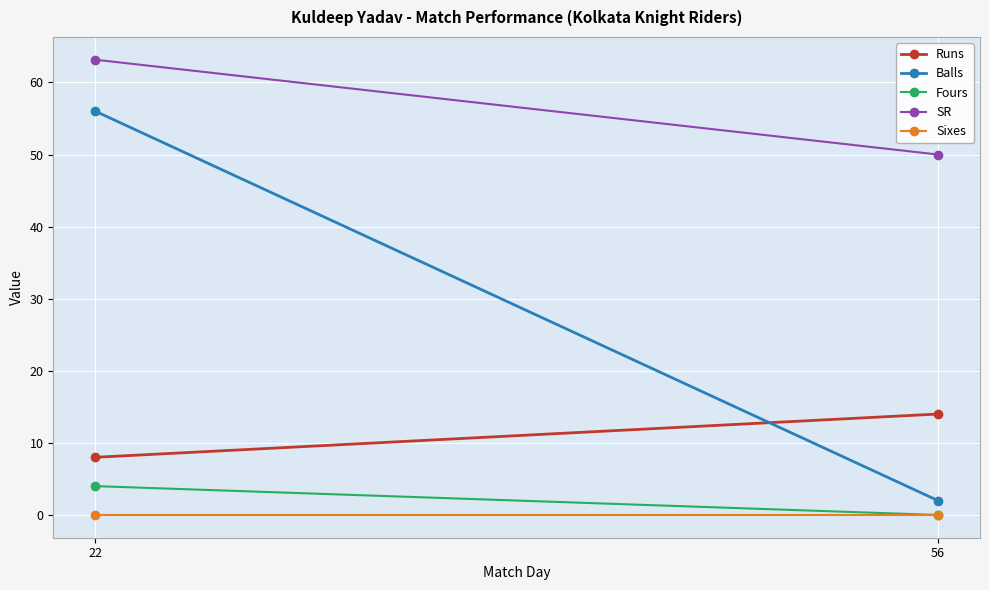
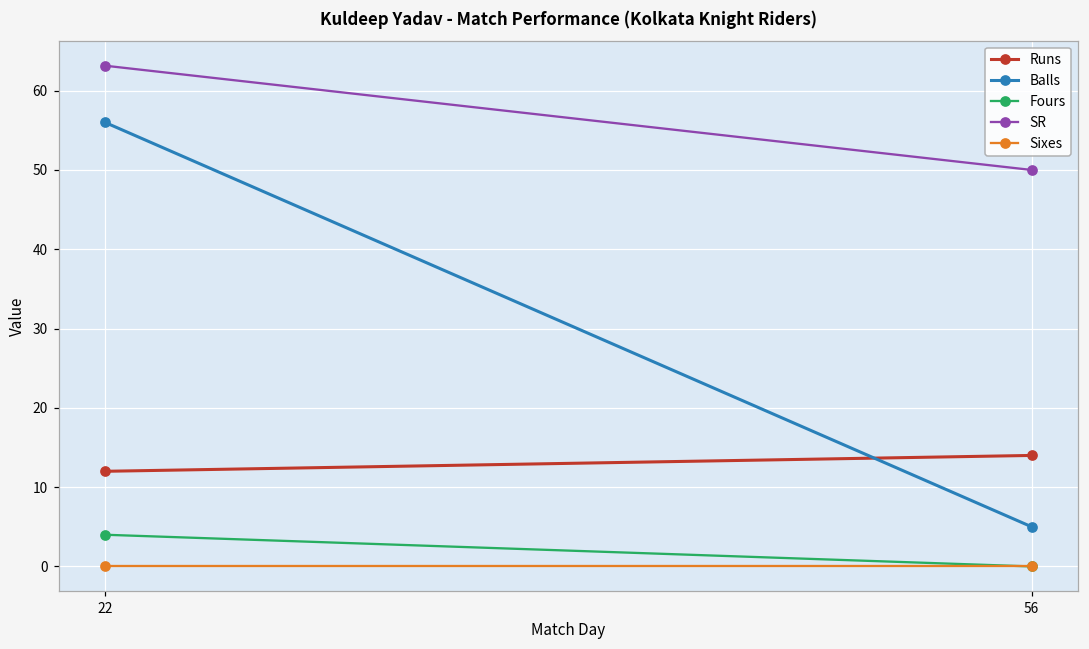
  {
    "Runs": {
-     "22": 8,
+     "22": 12,
      "56": 14
    },
    "Balls": {
      "22": 56,
-     "56": 2
+     "56": 5
    },
    "Fours": {
      "22": 4
    },
    "SR": {
      "22": 63,
      "56": 50
    },
    "Sixes": {
      "22": 0
    }
  }
